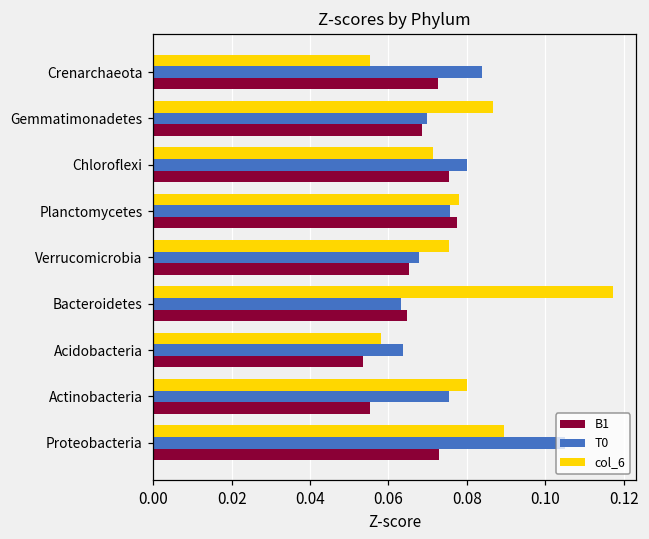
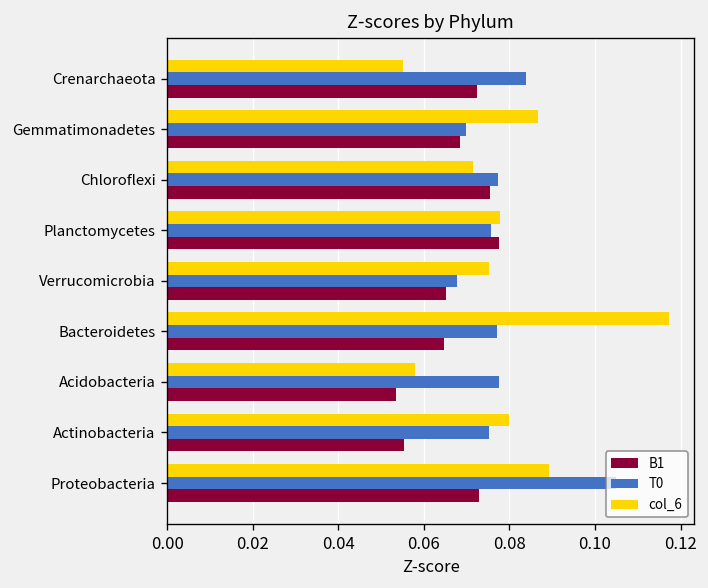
  {
    "B1": {
      "Crenarchaeota": 0.073,
      "Gemmatimonadetes": 0.068,
      "Chloroflexi": 0.075,
      "Planctomycetes": 0.078,
      "Verrucomicrobia": 0.065,
      "Bacteroidetes": 0.065,
      "Acidobacteria": 0.054,
      "Actinobacteria": 0.055,
      "Proteobacteria": 0.073
    },
    "T0": {
      "Crenarchaeota": 0.084,
      "Gemmatimonadetes": 0.070,
-     "Chloroflexi": 0.080,
+     "Chloroflexi": 0.077,
      "Planctomycetes": 0.076,
      "Verrucomicrobia": 0.068,
-     "Bacteroidetes": 0.063,
-     "Acidobacteria": 0.064,
+     "Bacteroidetes": 0.077,
+     "Acidobacteria": 0.078,
      "Actinobacteria": 0.075
    },
    "col_6": {
      "Crenarchaeota": 0.055,
      "Gemmatimonadetes": 0.087,
      "Chloroflexi": 0.071,
      "Planctomycetes": 0.078,
      "Verrucomicrobia": 0.075,
      "Bacteroidetes": 0.117,
      "Acidobacteria": 0.058,
      "Actinobacteria": 0.080,
      "Proteobacteria": 0.089
    }
  }
